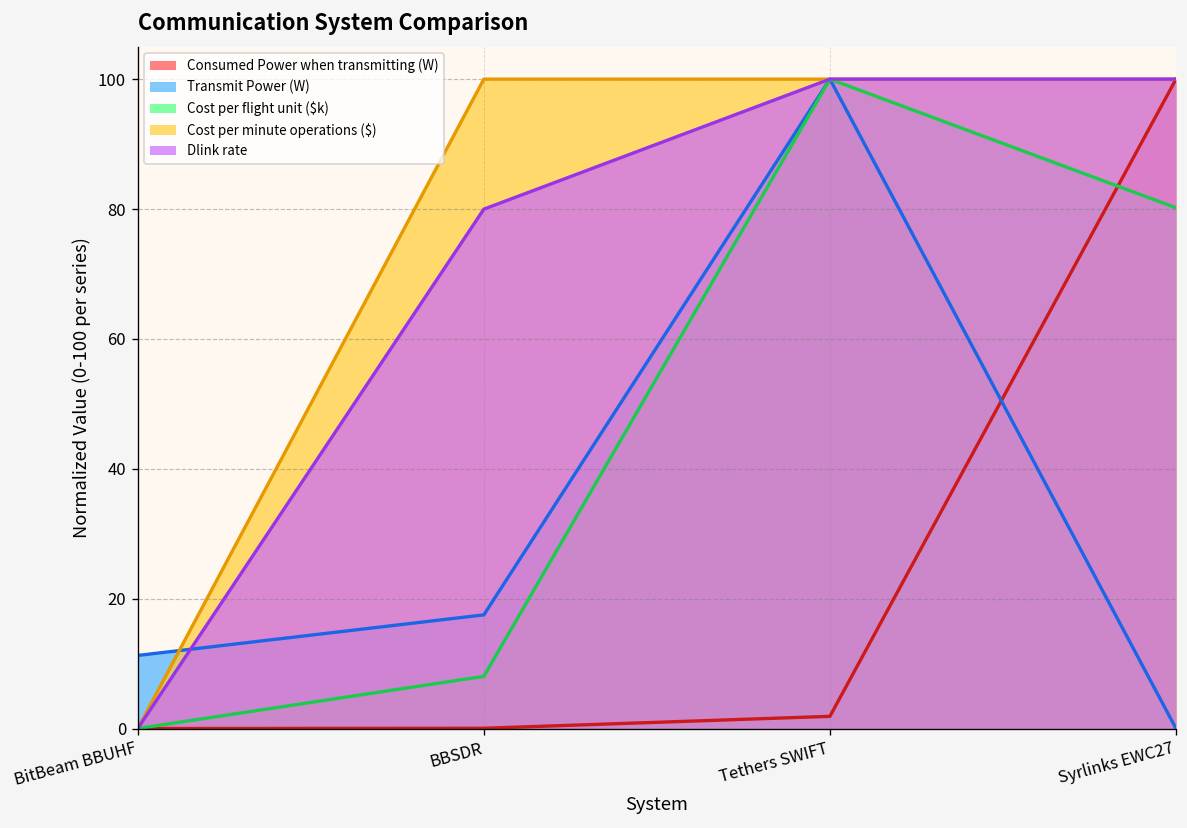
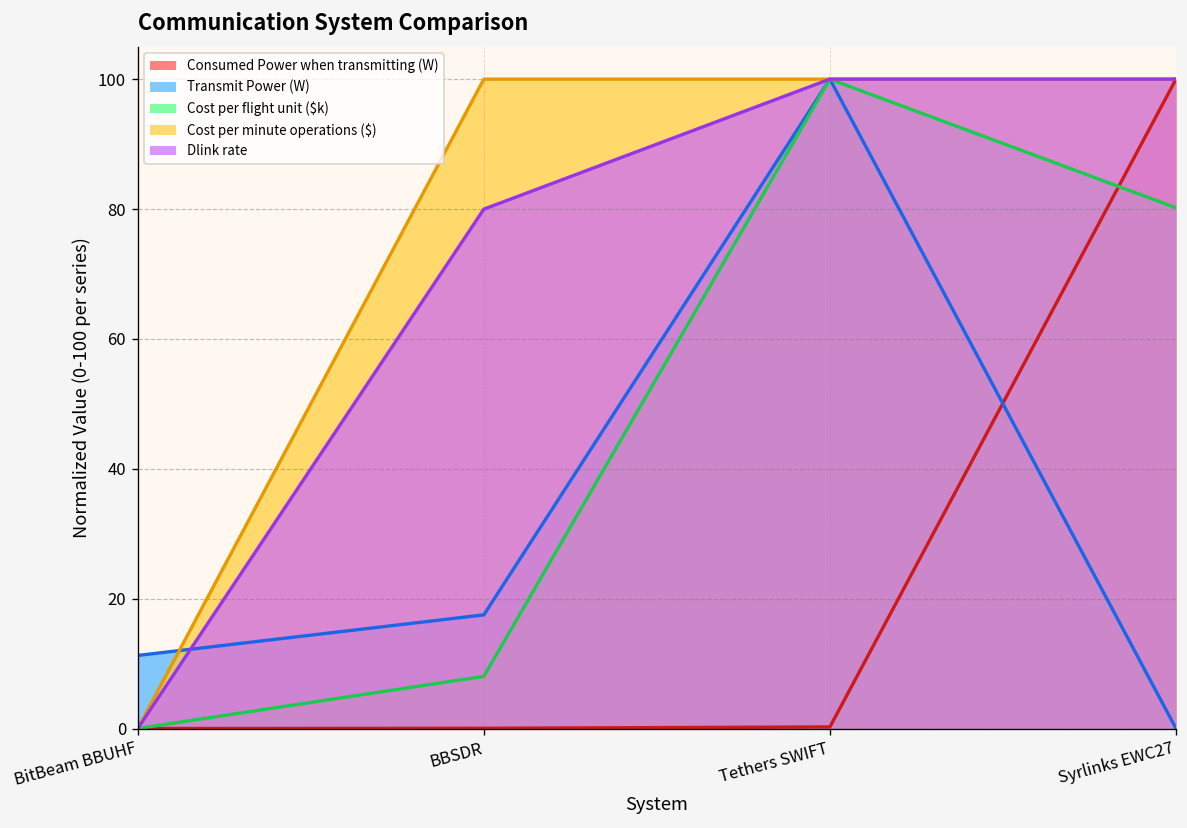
  {
    "Consumed Power when transmitting (W)": {
      "BBSDR": 0,
-     "Tethers SWIFT": 2
+     "Tethers SWIFT": 0
    },
    "Transmit Power (W)": {
      "BitBeam BBUHF": 11,
      "BBSDR": 18,
      "Syrlinks EWC27": 0
    },
    "Cost per flight unit ($k)": {
      "BBSDR": 8,
      "Syrlinks EWC27": 80
    },
    "Cost per minute operations ($)": {
      "BBSDR": 100
    },
    "Dlink rate": {
      "BBSDR": 80
    }
  }
